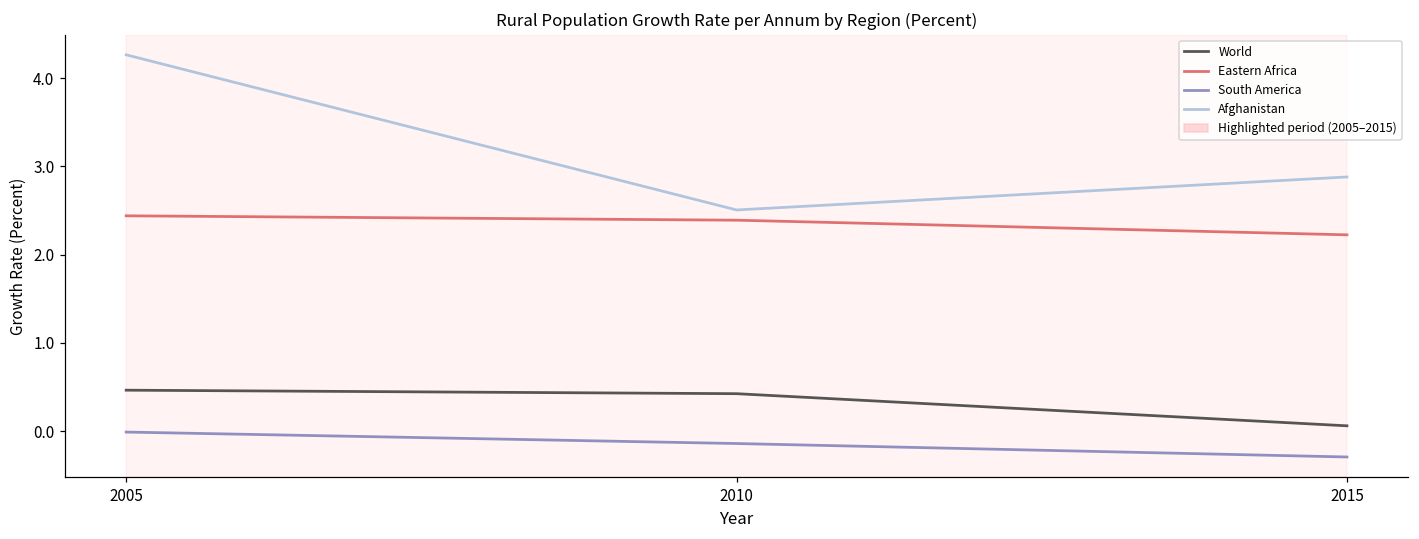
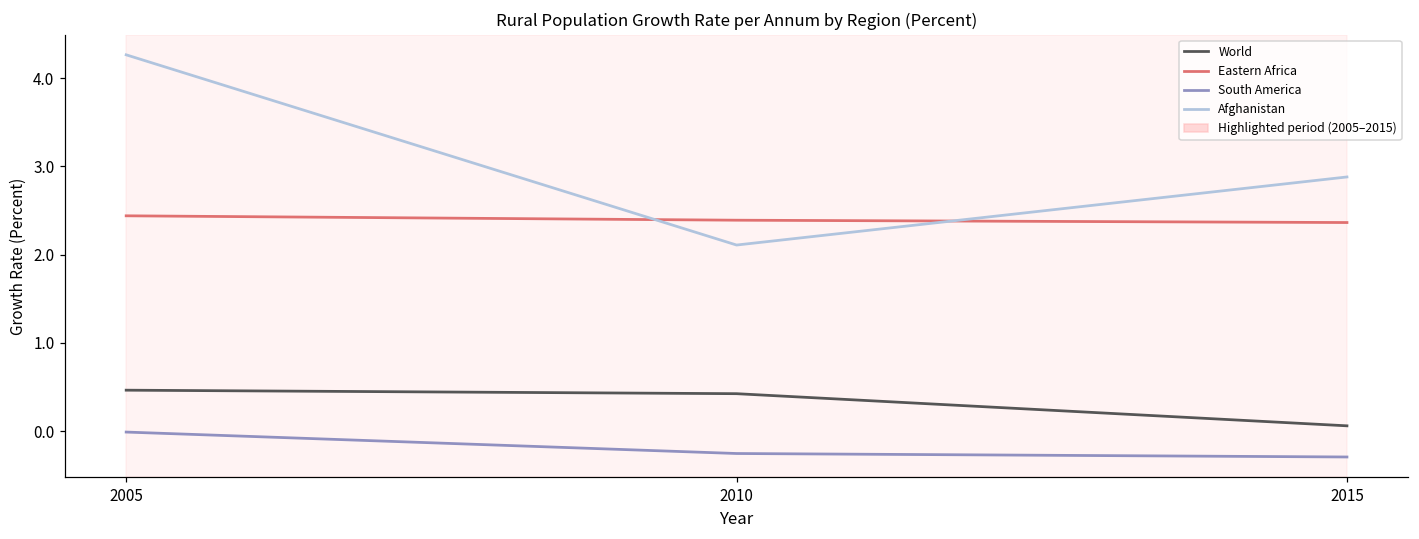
  {
    "World": {
      "2005": 0.5,
      "2010": 0.4,
      "2015": 0.1
    },
    "Eastern Africa": {
      "2005": 2.4,
      "2010": 2.4,
-     "2015": 2.2
+     "2015": 2.4
    },
    "South America": {
      "2005": 0.0,
-     "2010": -0.1,
+     "2010": -0.3,
      "2015": -0.3
    },
    "Afghanistan": {
      "2005": 4.3,
-     "2010": 2.5,
+     "2010": 2.1,
      "2015": 2.9
    }
  }
